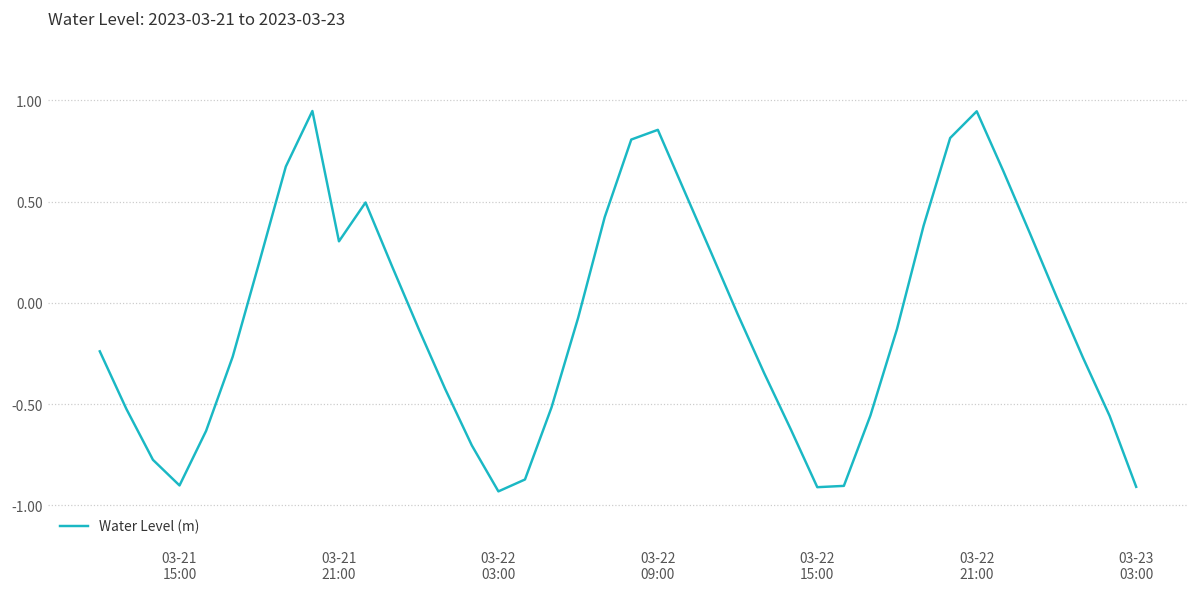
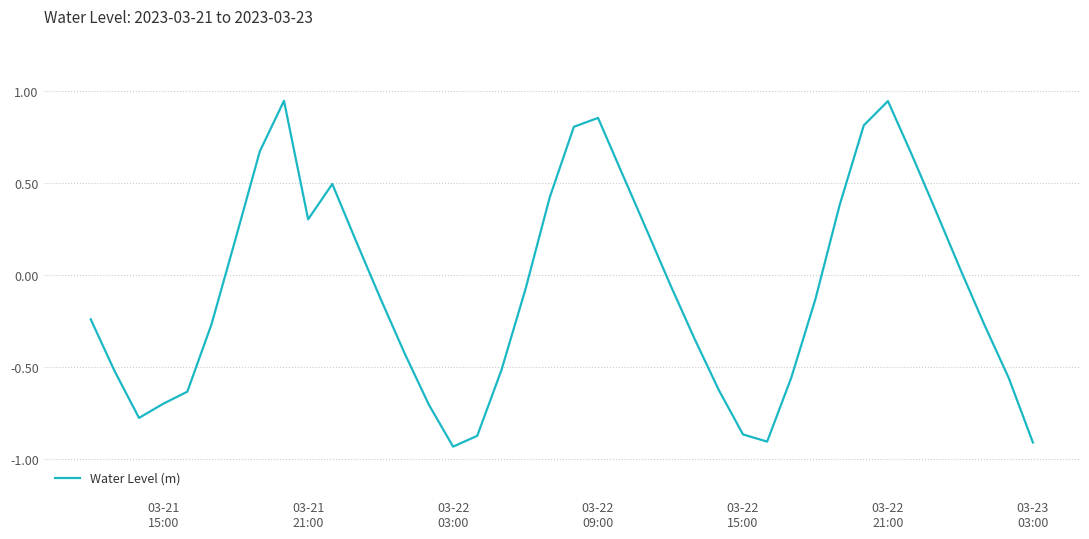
  {
-   "03-21 15:00": -0.90,
+   "03-21 15:00": -0.70,
    "03-21 21:00": 0.30,
    "03-22 03:00": -0.93,
    "03-22 09:00": 0.85,
-   "03-22 15:00": -0.91,
+   "03-22 15:00": -0.86,
    "03-22 21:00": 0.95,
    "03-23 03:00": -0.91
  }
